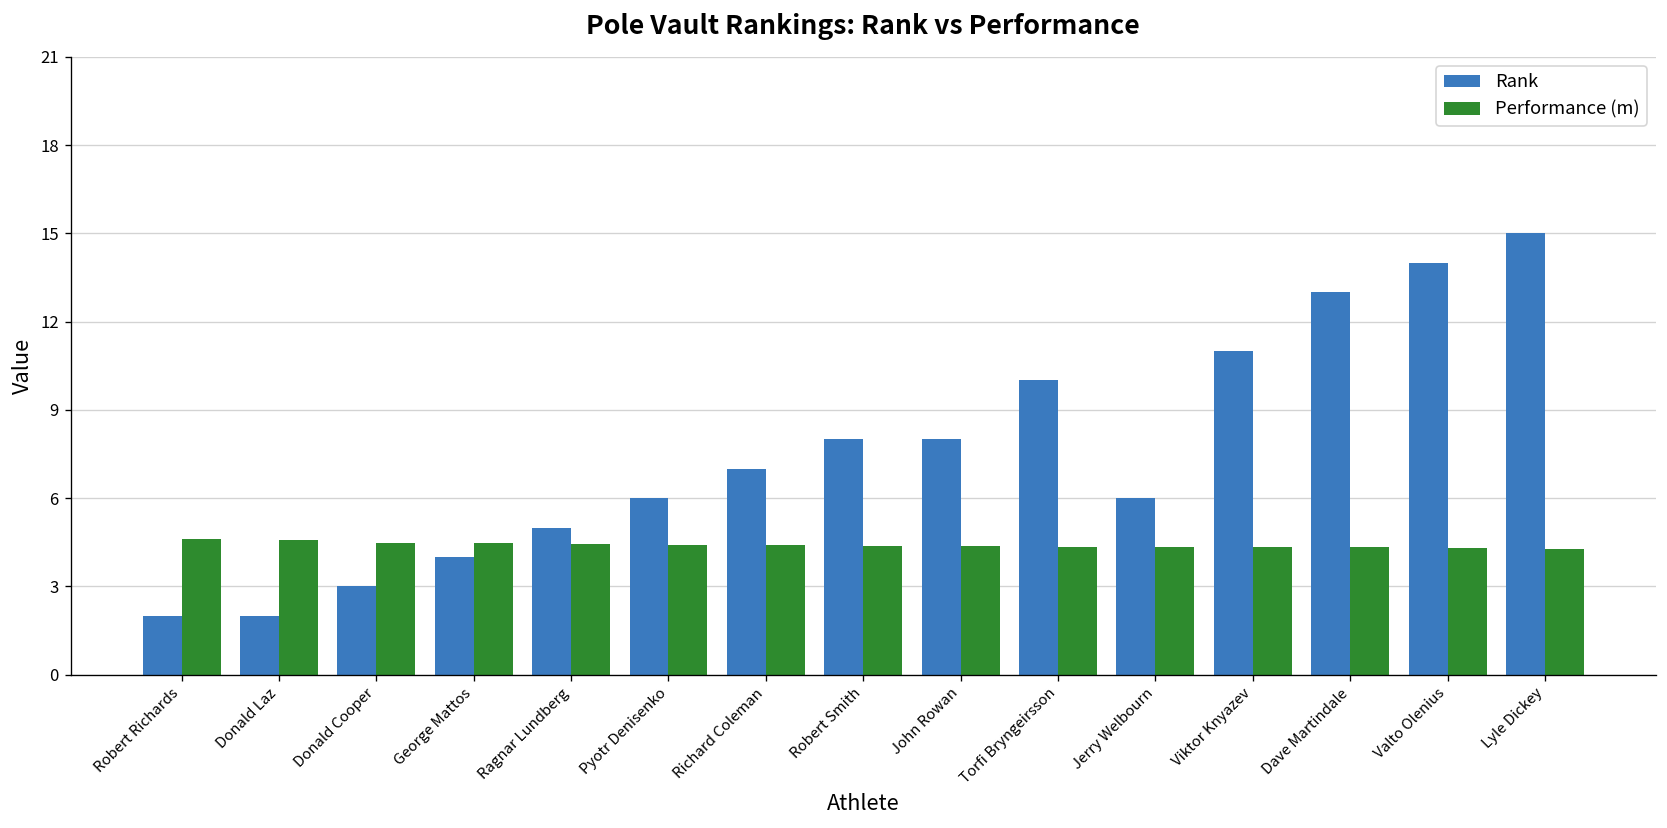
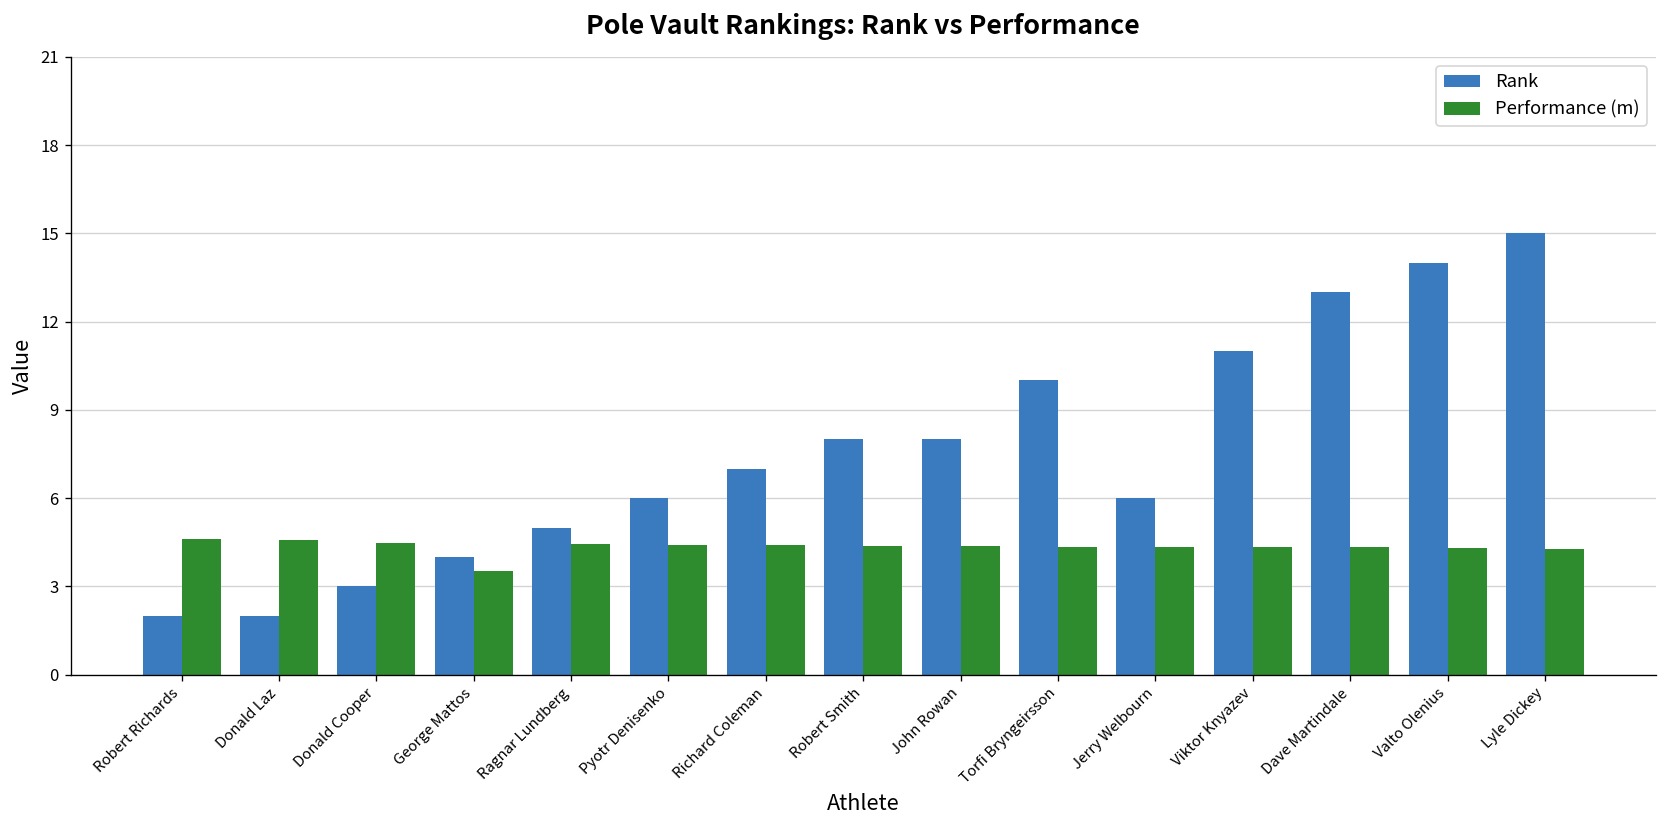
  {
    "Rank": {
      "Robert Richards": 2.0,
      "Donald Laz": 2.0,
      "Donald Cooper": 3.0,
      "George Mattos": 4.0,
      "Ragnar Lundberg": 5.0,
      "Pyotr Denisenko": 6.0,
      "Richard Coleman": 7.0,
      "Robert Smith": 8.0,
      "John Rowan": 8.0,
      "Torfi Bryngeirsson": 10.0,
      "Jerry Welbourn": 6.0,
      "Viktor Knyazev": 11.0,
      "Dave Martindale": 13.0,
      "Valto Olenius": 14.0,
      "Lyle Dickey": 15.0
    },
    "Performance (m)": {
      "Robert Richards": 4.6,
      "Donald Laz": 4.6,
      "Donald Cooper": 4.5,
-     "George Mattos": 4.5,
+     "George Mattos": 3.5,
      "Ragnar Lundberg": 4.4,
      "Pyotr Denisenko": 4.4,
      "Richard Coleman": 4.4,
      "Robert Smith": 4.4,
      "John Rowan": 4.4,
      "Torfi Bryngeirsson": 4.4,
      "Jerry Welbourn": 4.3,
      "Viktor Knyazev": 4.3,
      "Dave Martindale": 4.3,
      "Valto Olenius": 4.3,
      "Lyle Dickey": 4.3
    }
  }
